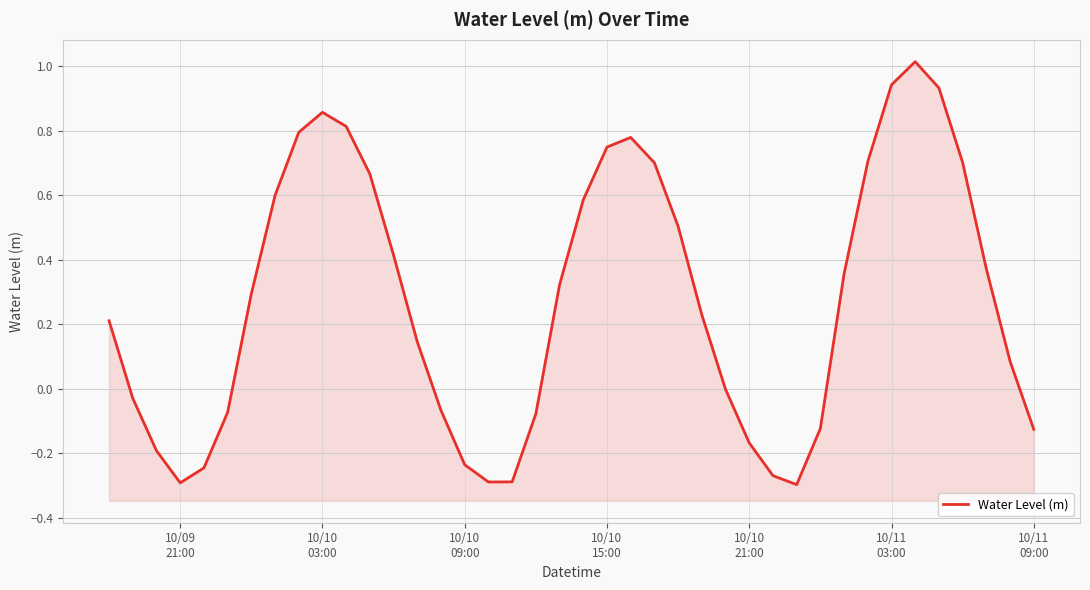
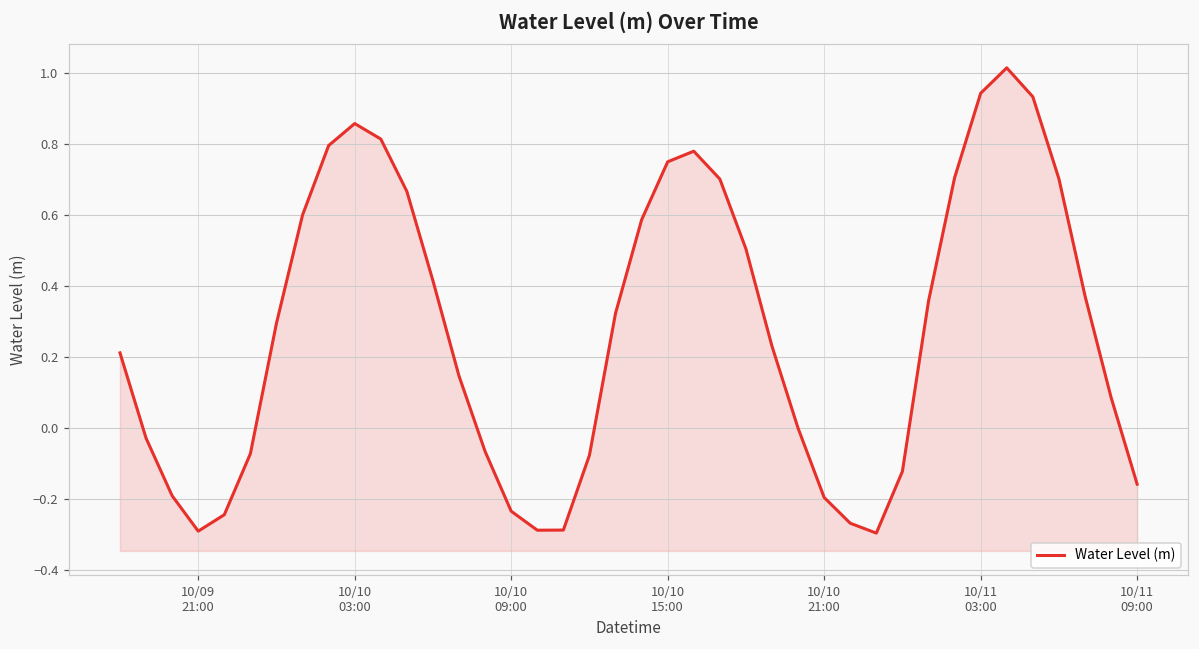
  {
    "10/09 21:00": -0.29,
    "10/10 03:00": 0.86,
    "10/10 09:00": -0.23,
    "10/10 15:00": 0.75,
-   "10/10 21:00": -0.17,
+   "10/10 21:00": -0.20,
    "10/11 03:00": 0.94,
-   "10/11 09:00": -0.13
+   "10/11 09:00": -0.16
  }
